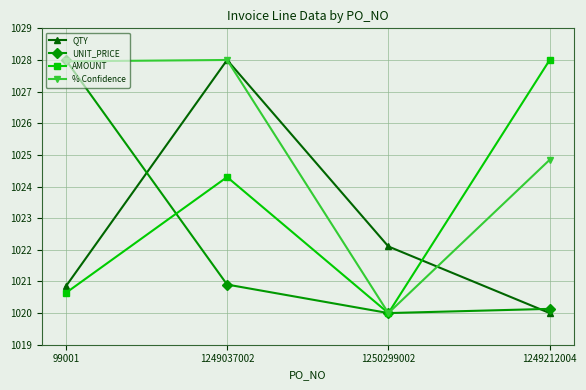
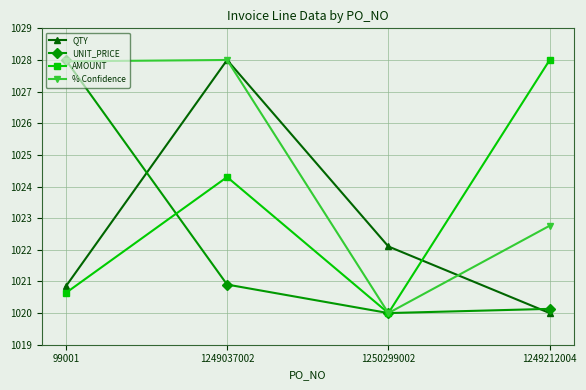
  {
    "% Confidence": {
-     "1249212004": 1024.8
+     "1249212004": 1022.8
    }
  }
